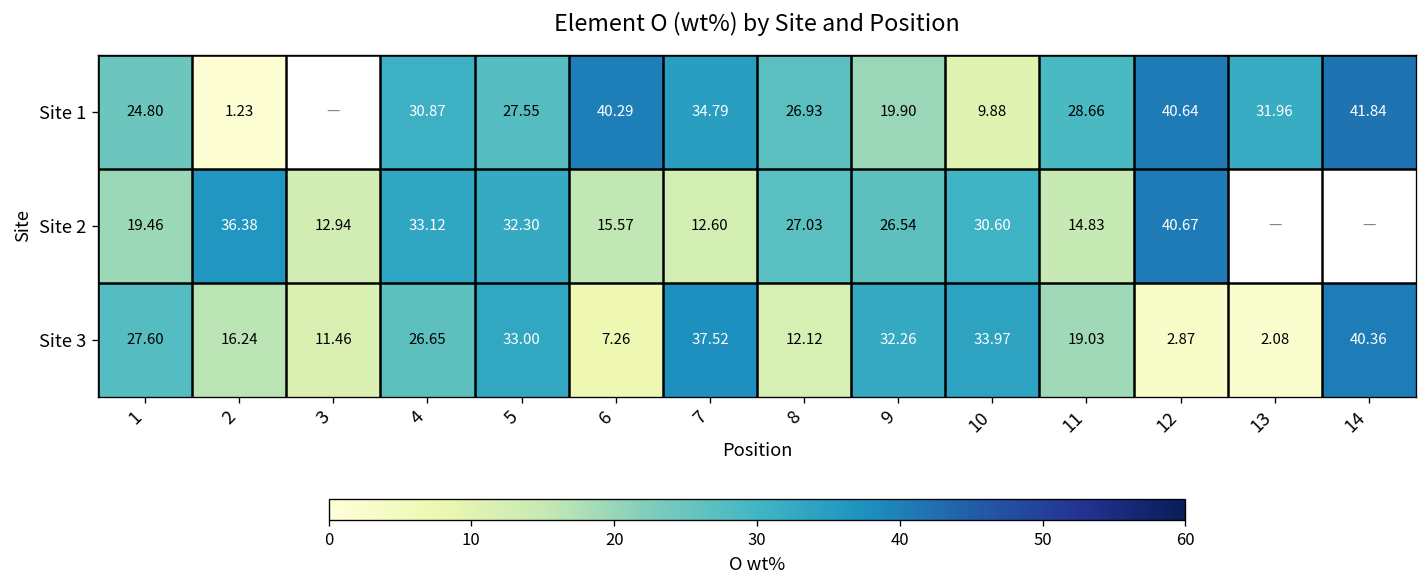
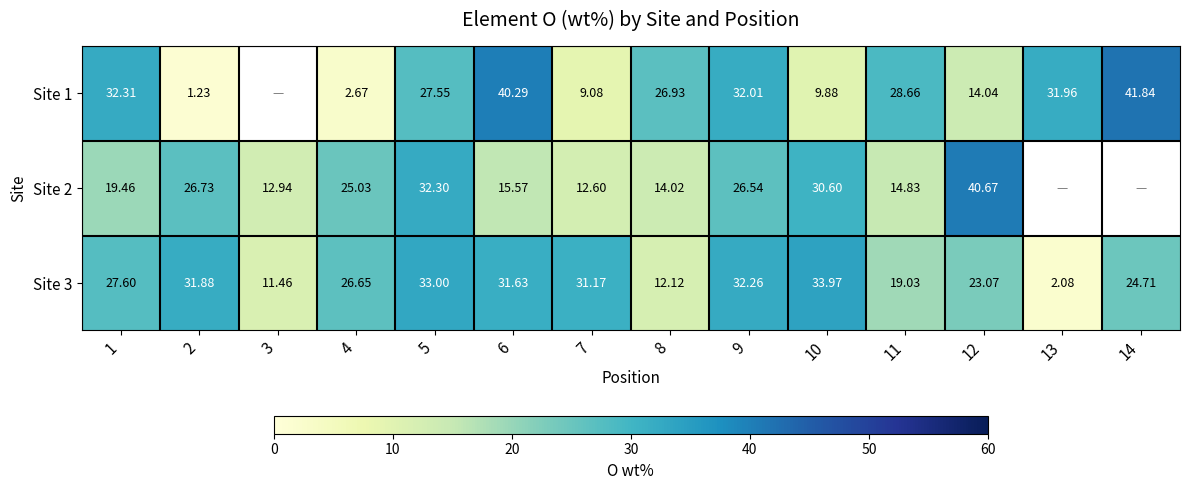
  {
    "Site 1": {
-     "1": 24.80,
+     "1": 32.31,
      "2": 1.23,
-     "4": 30.87,
+     "4": 2.67,
      "5": 27.55,
      "6": 40.29,
-     "7": 34.79,
+     "7": 9.08,
      "8": 26.93,
-     "9": 19.90,
+     "9": 32.01,
      "10": 9.88,
      "11": 28.66,
-     "12": 40.64,
+     "12": 14.04,
      "13": 31.96,
      "14": 41.84
    },
    "Site 2": {
      "1": 19.46,
-     "2": 36.38,
+     "2": 26.73,
      "3": 12.94,
-     "4": 33.12,
+     "4": 25.03,
      "5": 32.30,
      "6": 15.57,
      "7": 12.60,
-     "8": 27.03,
+     "8": 14.02,
      "9": 26.54,
      "10": 30.60,
      "11": 14.83,
      "12": 40.67
    },
    "Site 3": {
      "1": 27.60,
-     "2": 16.24,
+     "2": 31.88,
      "3": 11.46,
      "4": 26.65,
      "5": 33.00,
-     "6": 7.26,
-     "7": 37.52,
+     "6": 31.63,
+     "7": 31.17,
      "8": 12.12,
      "9": 32.26,
      "10": 33.97,
      "11": 19.03,
-     "12": 2.87,
+     "12": 23.07,
      "13": 2.08,
-     "14": 40.36
+     "14": 24.71
    }
  }
